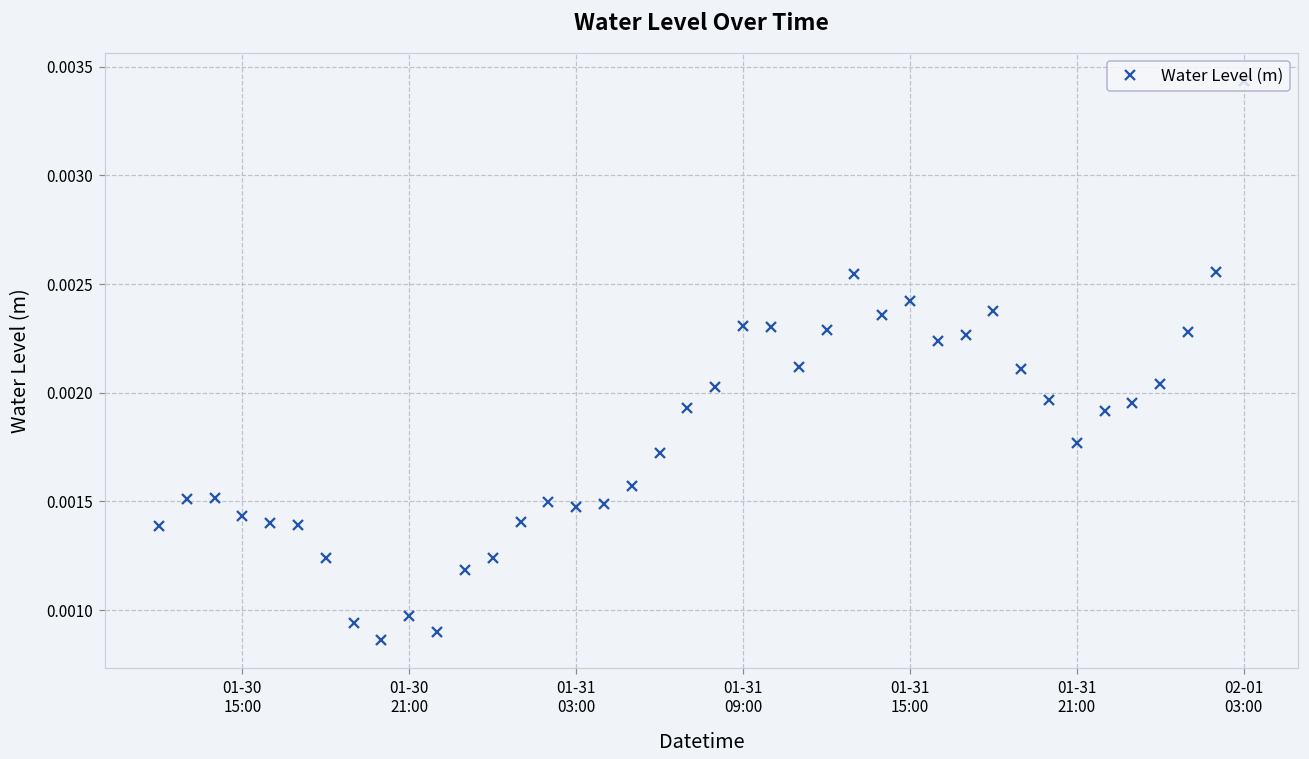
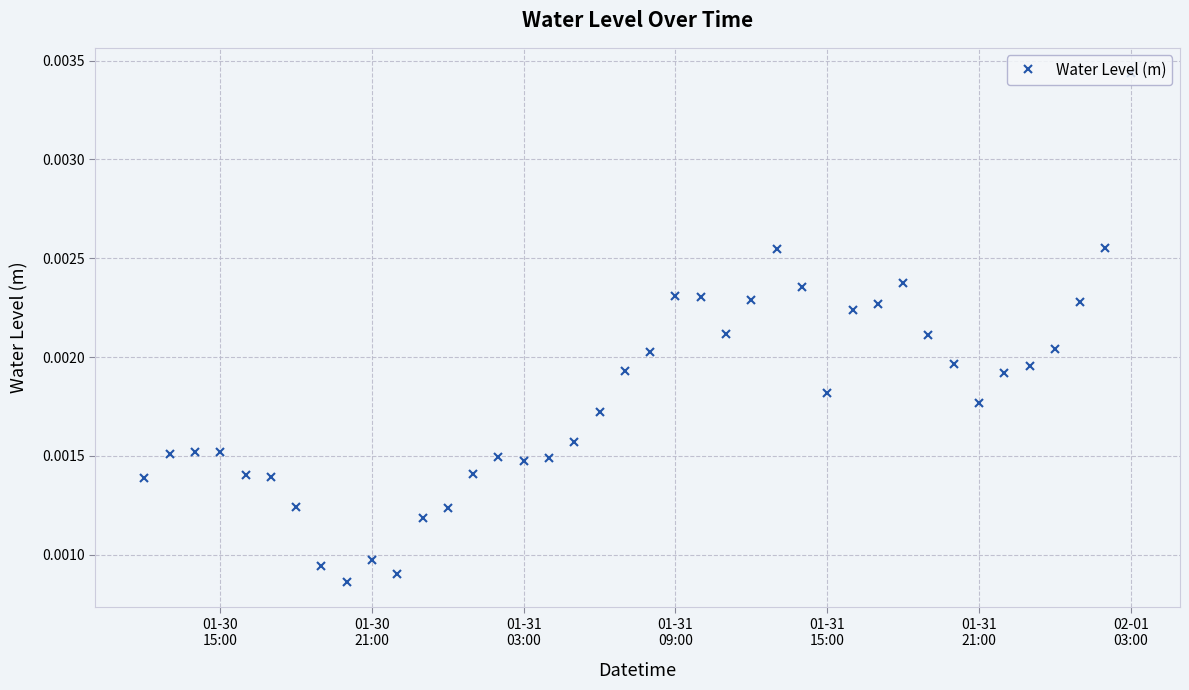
  {
-   "01-30 15:00": 0.00143,
+   "01-30 15:00": 0.00152,
    "01-30 21:00": 0.00097,
    "01-31 03:00": 0.00148,
    "01-31 09:00": 0.00231,
-   "01-31 15:00": 0.00242,
+   "01-31 15:00": 0.00182,
    "01-31 21:00": 0.00177
  }
